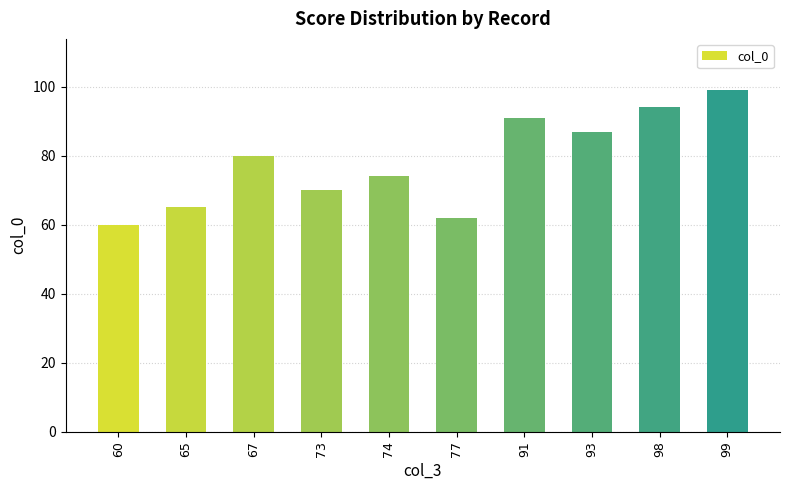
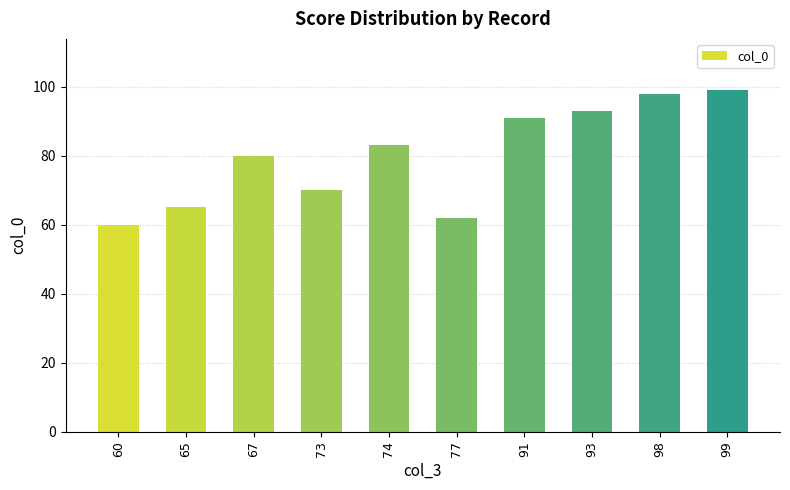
  {
    "60": 60,
    "65": 65,
    "67": 80,
    "73": 70,
-   "74": 74,
+   "74": 83,
    "77": 62,
    "91": 91,
-   "93": 87,
-   "98": 94,
+   "93": 93,
+   "98": 98,
    "99": 99
  }
